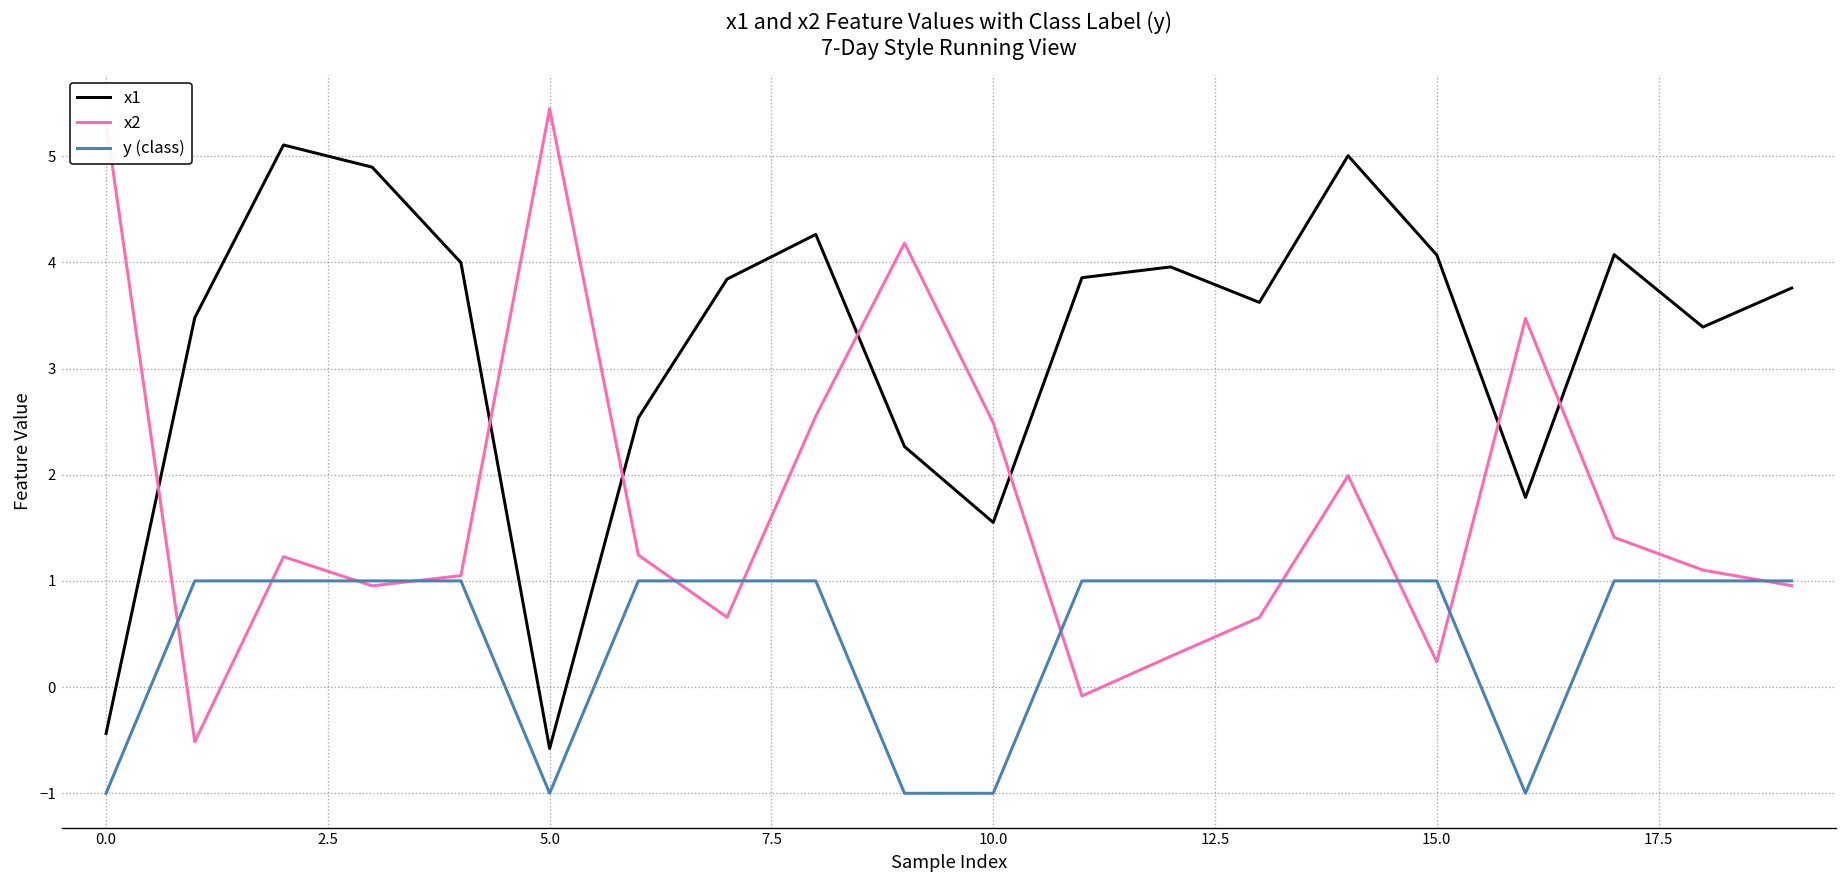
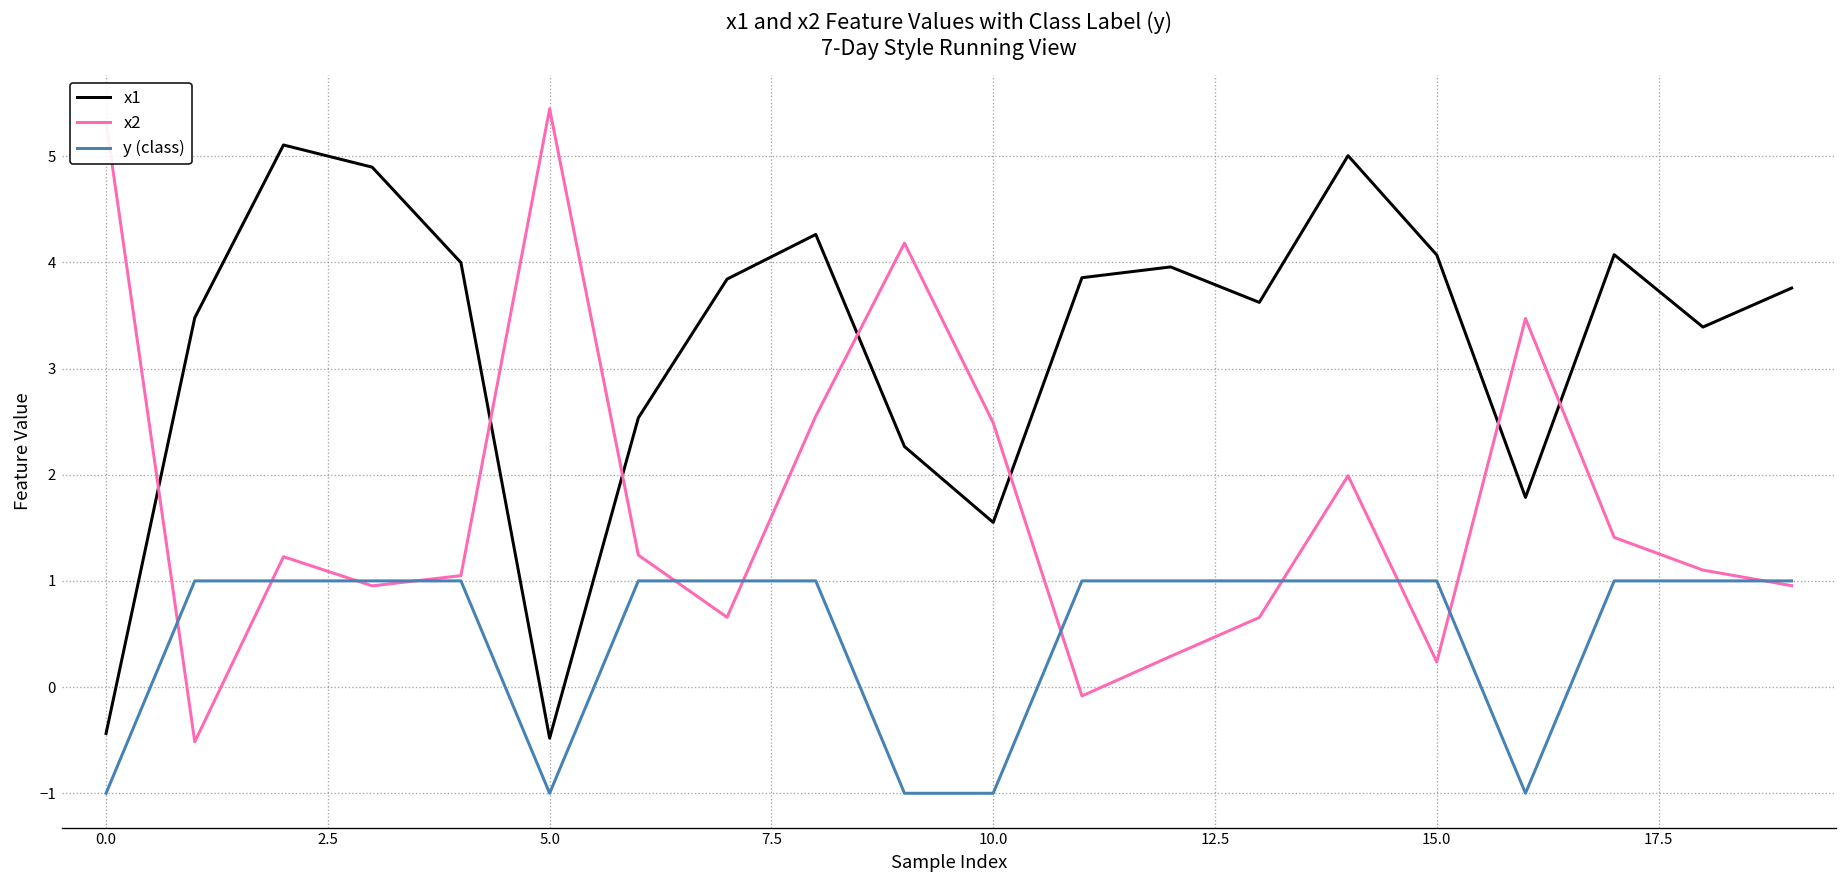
  {
    "x1": {
      "0.0": -0.4,
-     "5.0": -0.6,
+     "5.0": -0.5,
      "10.0": 1.6,
      "15.0": 4.1
    },
    "x2": {
      "5.0": 5.4,
      "10.0": 2.5,
      "15.0": 0.2
    },
    "y (class)": {
      "0.0": -1.0,
      "5.0": -1.0,
      "10.0": -1.0,
      "15.0": 1.0
    }
  }
